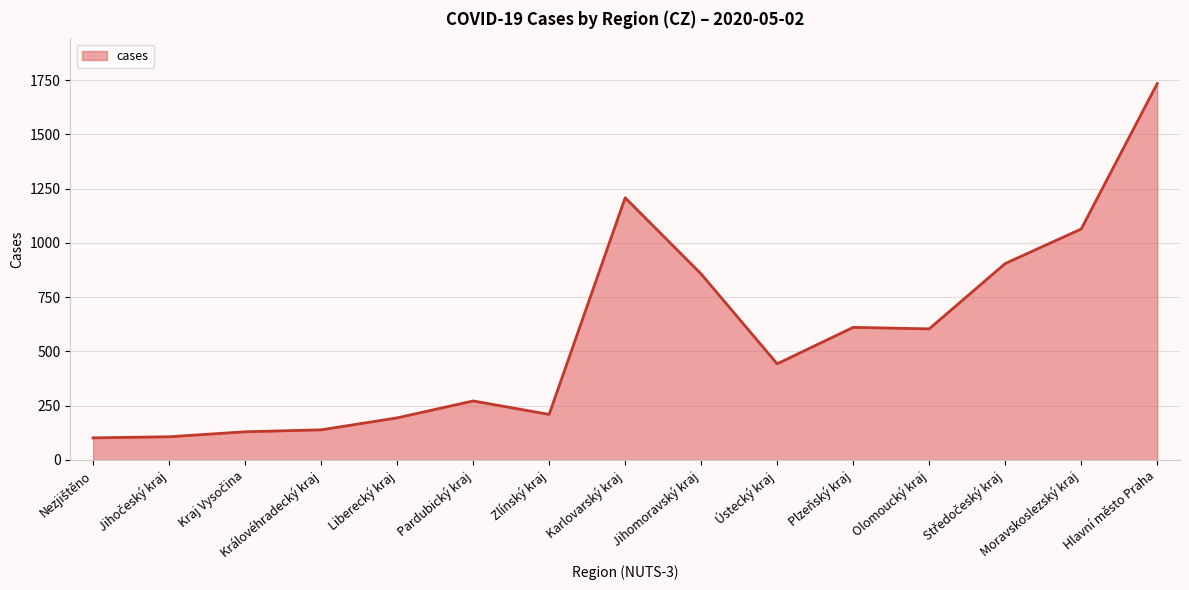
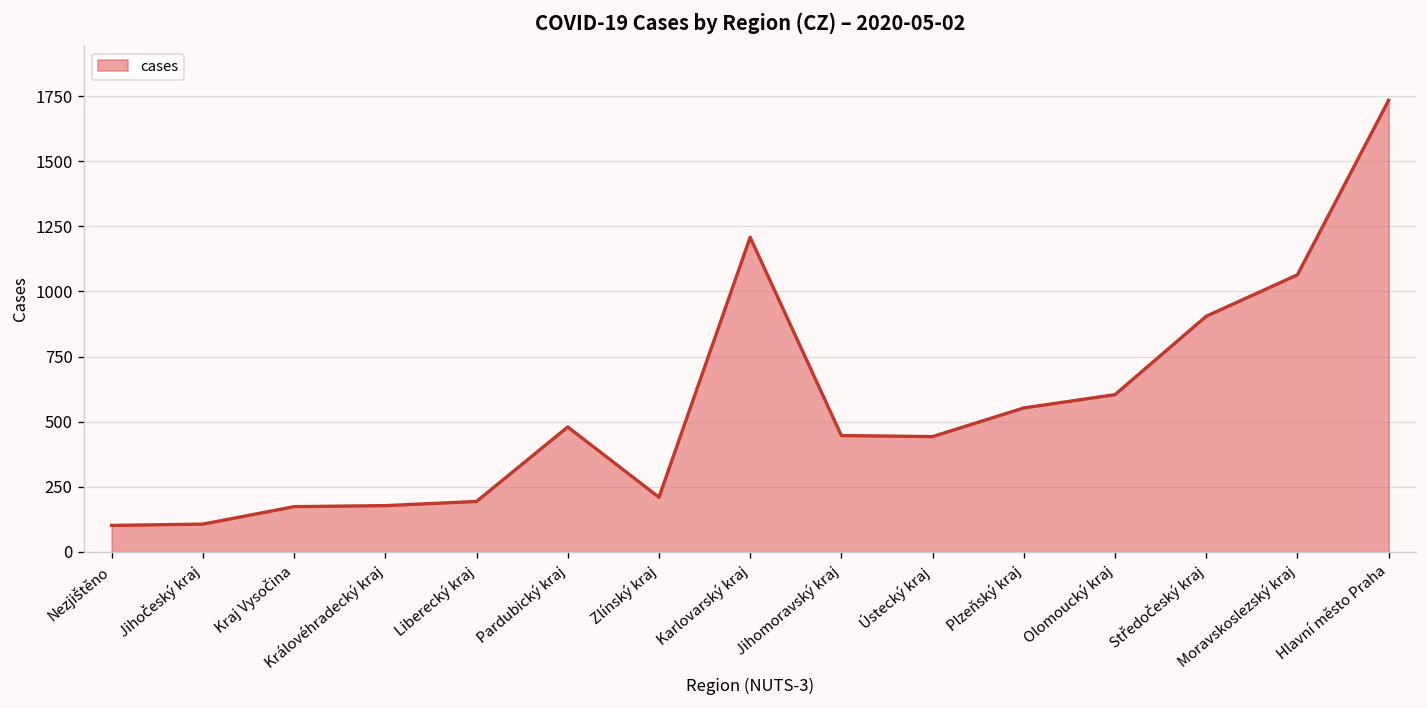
  {
    "Nezjištěno": 100,
    "Jihočeský kraj": 110,
-   "Kraj Vysočina": 130,
-   "Královéhradecký kraj": 140,
+   "Kraj Vysočina": 170,
+   "Královéhradecký kraj": 180,
    "Liberecký kraj": 190,
-   "Pardubický kraj": 270,
+   "Pardubický kraj": 480,
    "Zlínský kraj": 210,
    "Karlovarský kraj": 1210,
-   "Jihomoravský kraj": 860,
+   "Jihomoravský kraj": 450,
    "Ústecký kraj": 440,
-   "Plzeňský kraj": 610,
+   "Plzeňský kraj": 550,
    "Olomoucký kraj": 600,
    "Středočeský kraj": 910,
    "Moravskoslezský kraj": 1060,
    "Hlavní město Praha": 1730
  }
